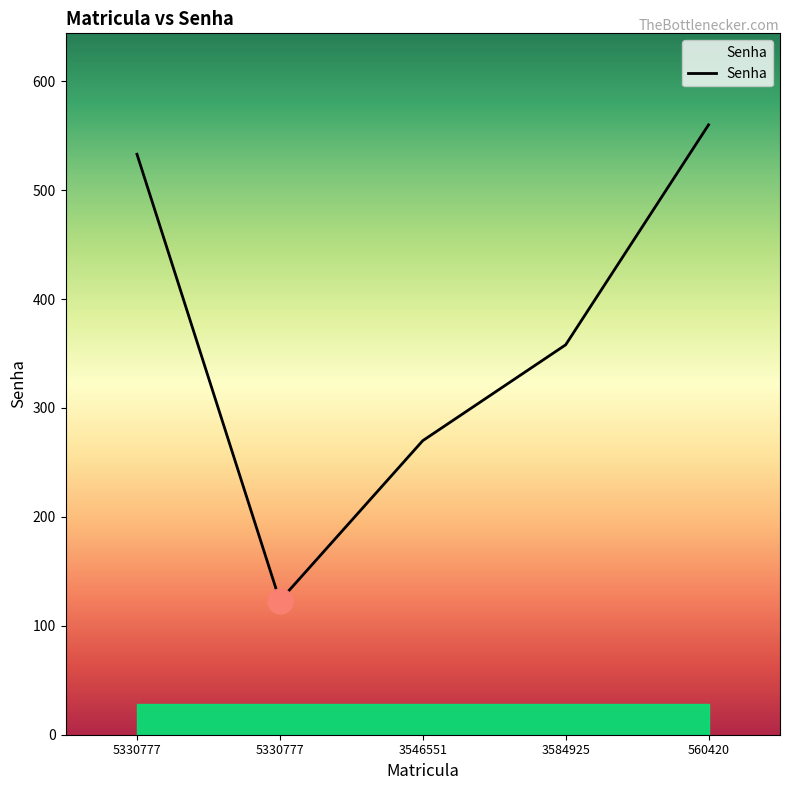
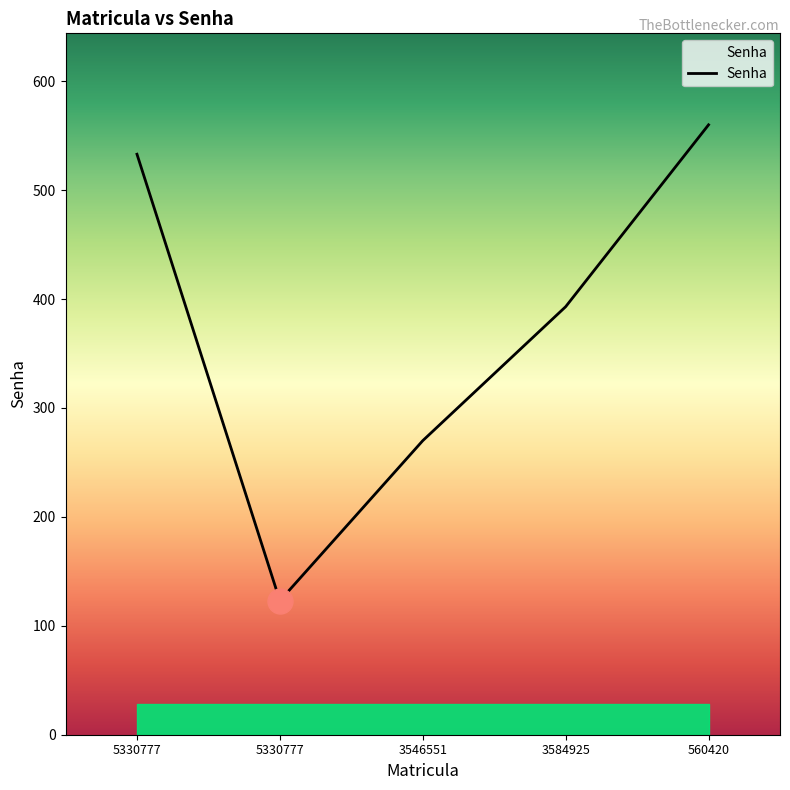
  {
    "Senha": {
      "3546551": 270,
-     "3584925": 358,
+     "3584925": 393,
      "560420": 560
    }
  }
